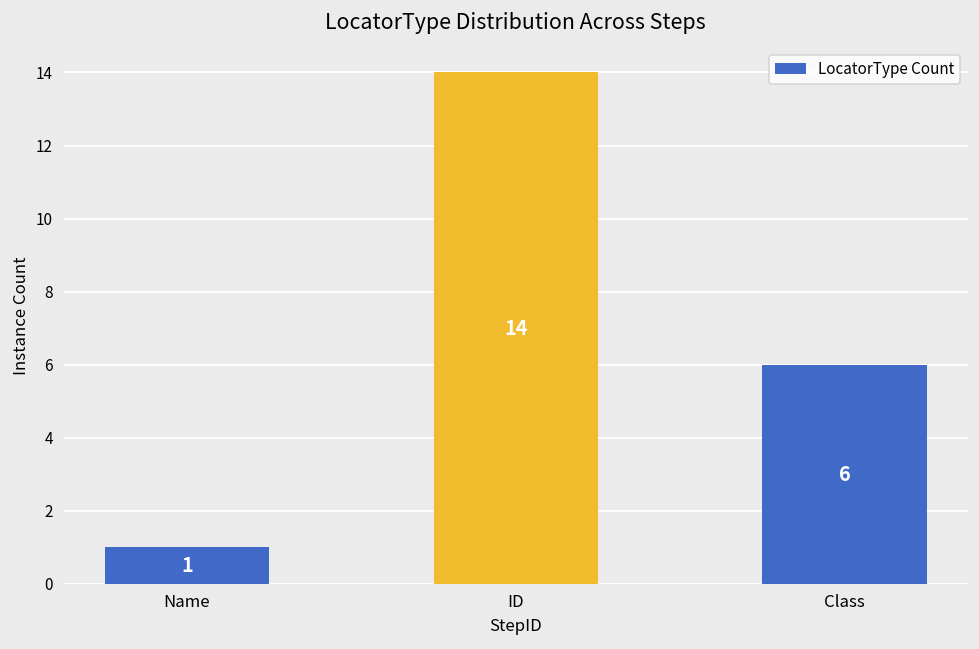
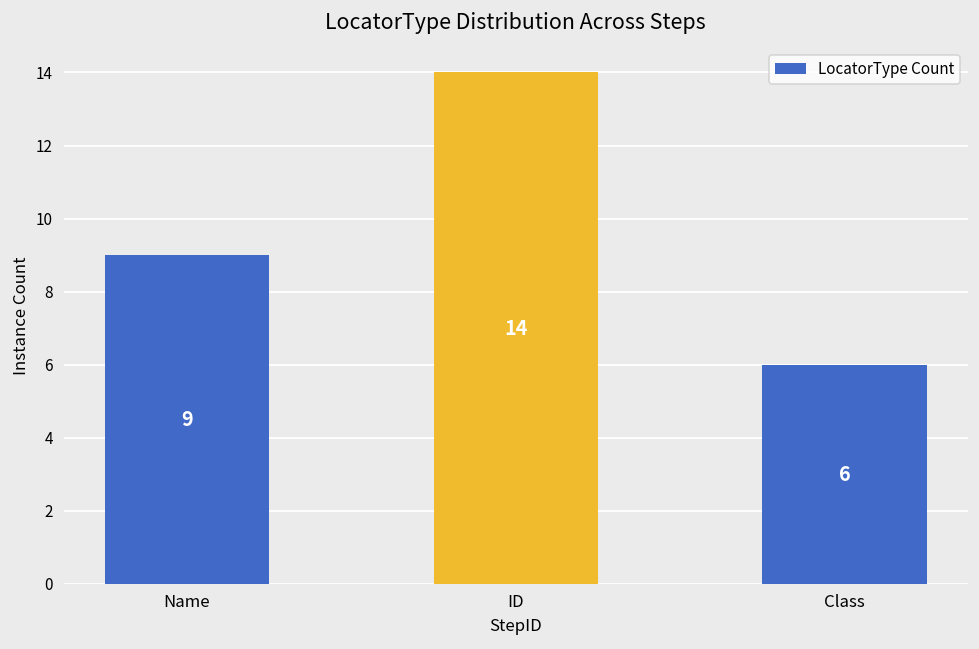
  {
-   "Name": 1,
+   "Name": 9,
    "ID": 14,
    "Class": 6
  }
